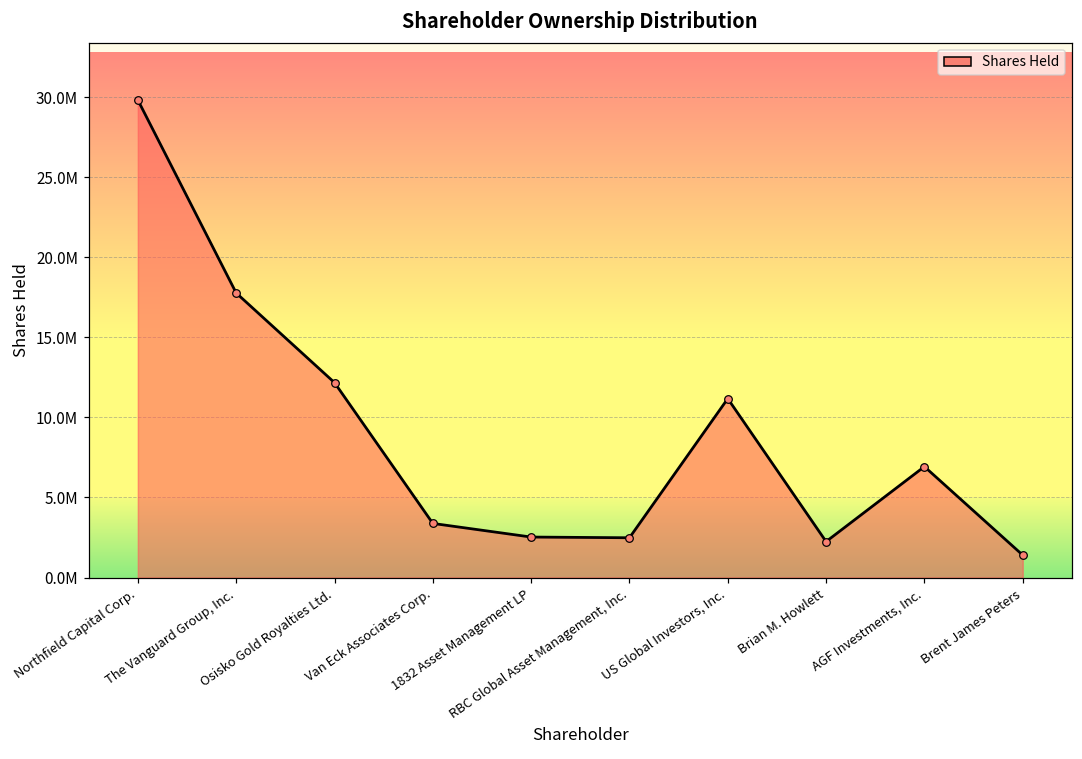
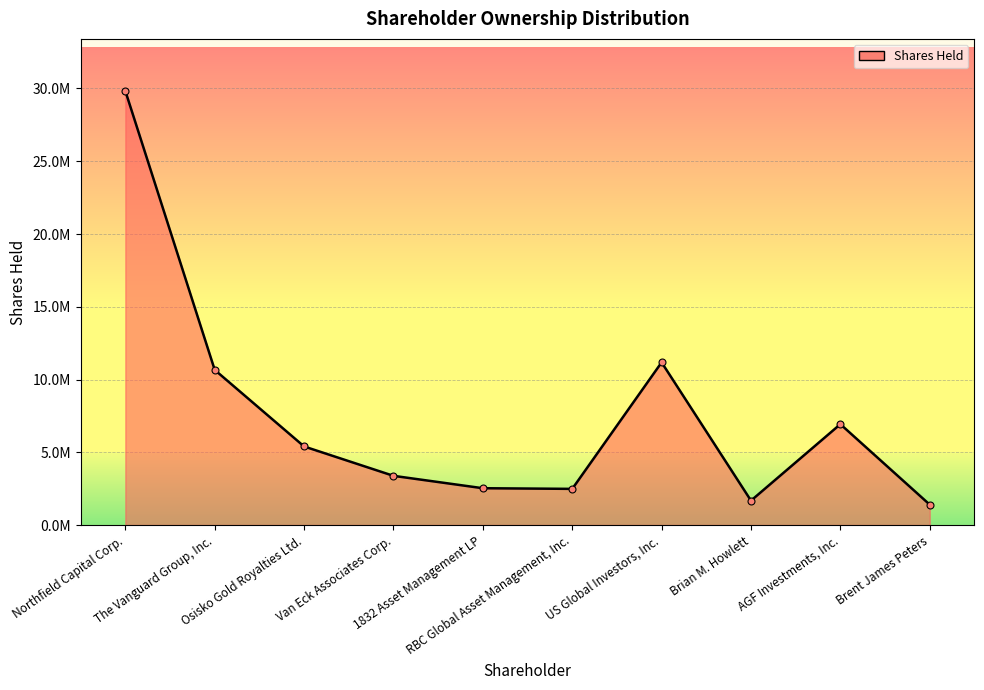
  {
    "Northfield Capital Corp.": 29800000,
-   "The Vanguard Group, Inc.": 17800000,
-   "Osisko Gold Royalties Ltd.": 12200000,
+   "The Vanguard Group, Inc.": 10700000,
+   "Osisko Gold Royalties Ltd.": 5400000,
    "Van Eck Associates Corp.": 3400000,
    "1832 Asset Management LP": 2500000,
    "RBC Global Asset Management, Inc.": 2500000,
    "US Global Investors, Inc.": 11200000,
-   "Brian M. Howlett": 2200000,
+   "Brian M. Howlett": 1700000,
    "AGF Investments, Inc.": 6900000,
    "Brent James Peters": 1400000
  }
